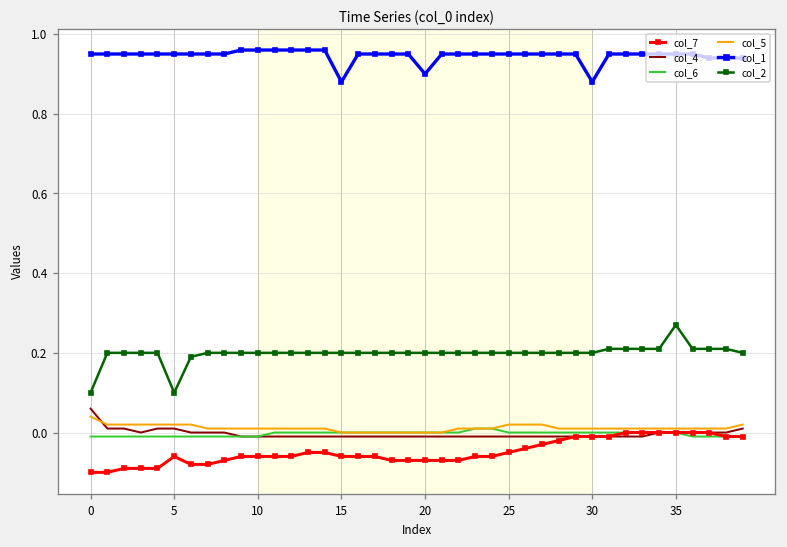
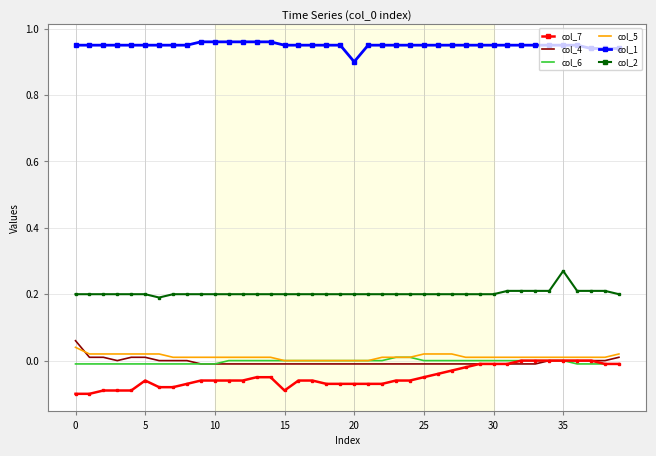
  {
    "col_7": {
      "0": -0.10,
      "5": -0.06,
      "10": -0.06,
-     "15": -0.06,
+     "15": -0.09,
      "20": -0.07,
      "25": -0.05
    },
    "col_4": {
      "0": 0.06,
      "5": 0.01,
      "15": -0.01,
      "20": -0.01,
      "25": -0.01
    },
    "col_6": {
      "0": -0.01,
      "5": -0.01,
      "25": 0.00,
      "30": 0.00
    },
    "col_5": {
      "0": 0.04,
      "5": 0.02,
      "10": 0.01,
      "25": 0.02,
      "30": 0.01,
      "35": 0.01
    },
    "col_1": {
      "0": 0.95,
      "5": 0.95,
      "10": 0.96,
-     "15": 0.88,
+     "15": 0.95,
      "20": 0.90,
      "25": 0.95,
-     "30": 0.88
+     "30": 0.95
    },
    "col_2": {
-     "0": 0.1,
-     "5": 0.1,
+     "0": 0.2,
+     "5": 0.2,
      "10": 0.2,
      "15": 0.2,
      "20": 0.2,
      "25": 0.2,
      "30": 0.2,
      "35": 0.27
    }
  }
